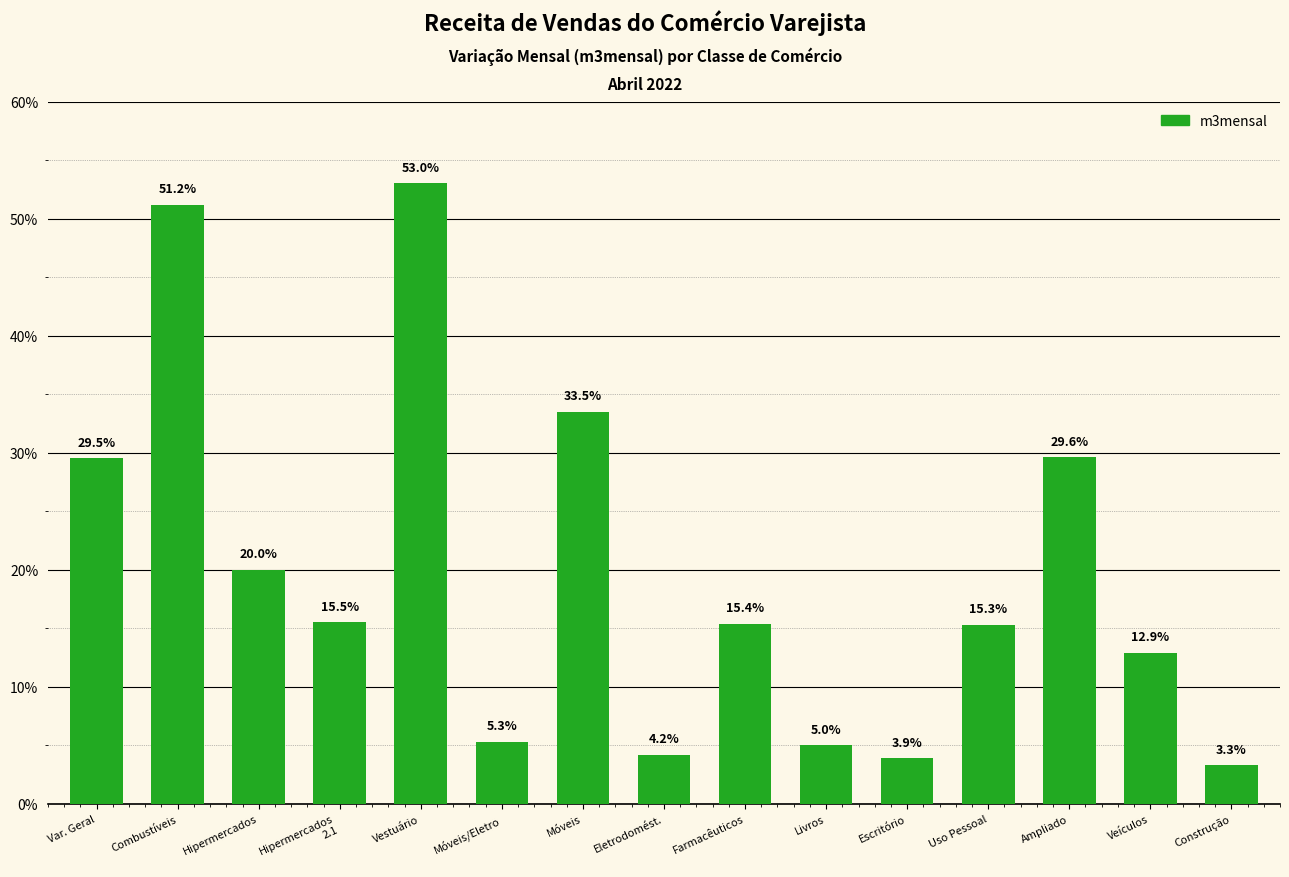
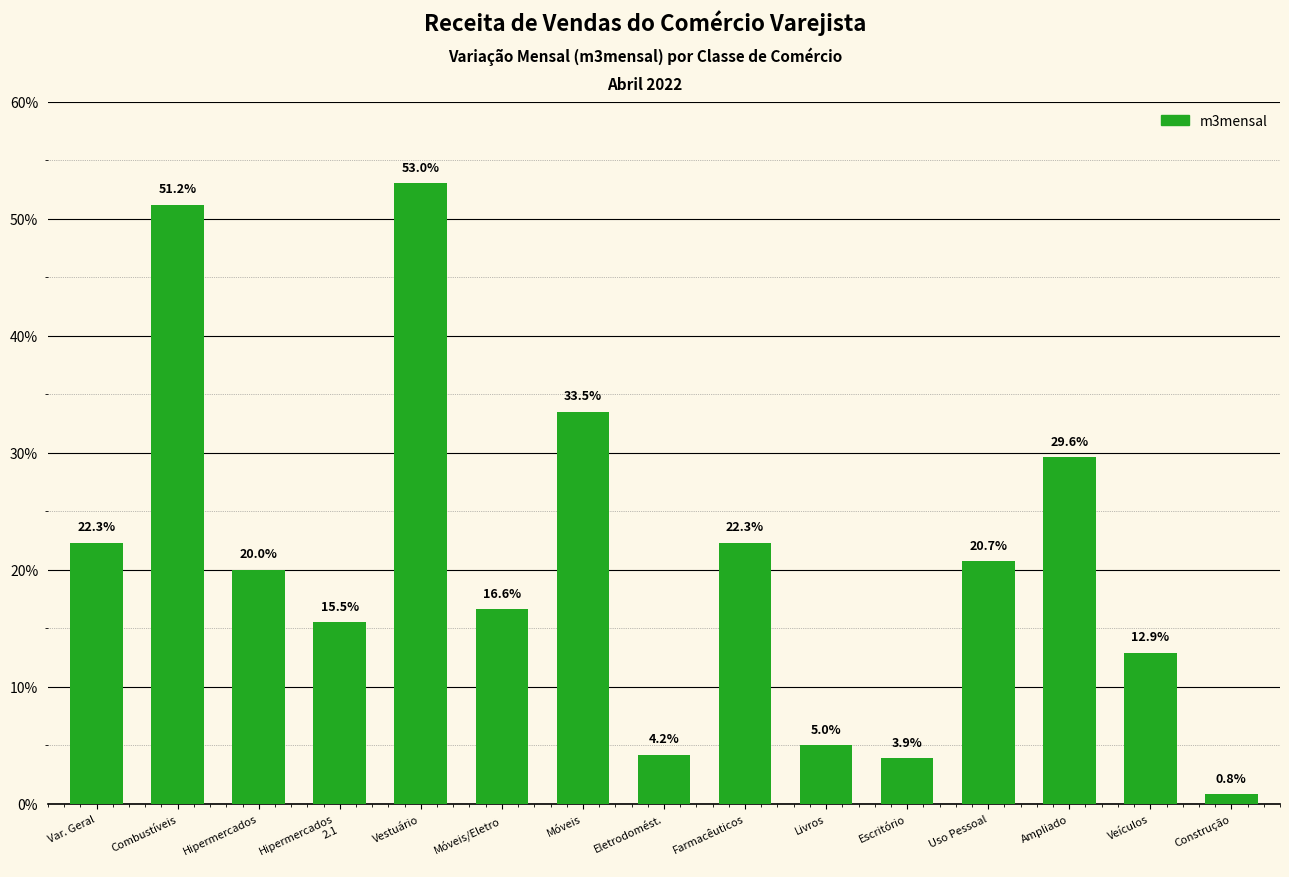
  {
-   "Var. Geral": "29.5%",
+   "Var. Geral": "22.3%",
    "Combustíveis": "51.2%",
    "Hipermercados": "20.0%",
    "Hipermercados 2.1": "15.5%",
    "Vestuário": "53.0%",
-   "Móveis/Eletro": "5.3%",
+   "Móveis/Eletro": "16.6%",
    "Móveis": "33.5%",
    "Eletrodomést.": "4.2%",
-   "Farmacêuticos": "15.4%",
+   "Farmacêuticos": "22.3%",
    "Livros": "5.0%",
    "Escritório": "3.9%",
-   "Uso Pessoal": "15.3%",
+   "Uso Pessoal": "20.7%",
    "Ampliado": "29.6%",
    "Veículos": "12.9%",
-   "Construção": "3.3%"
+   "Construção": "0.8%"
  }
